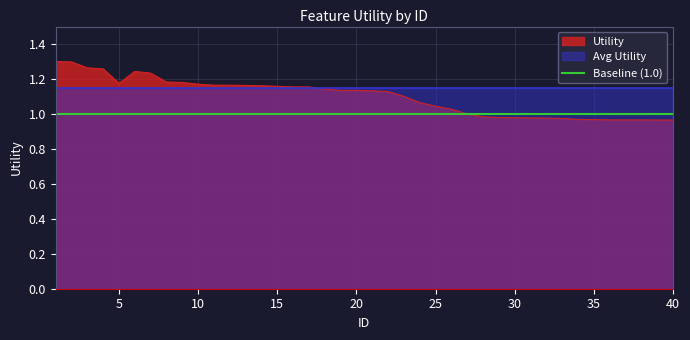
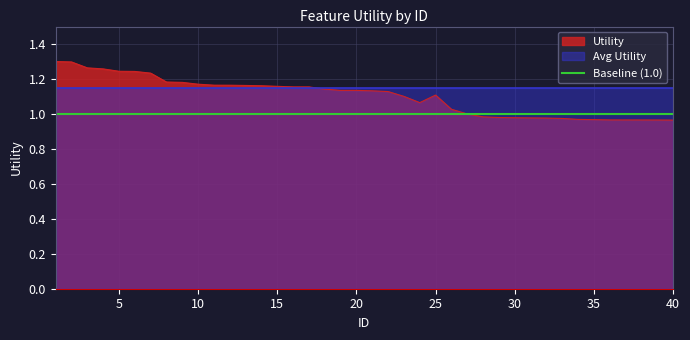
  {
    "Utility": {
-     "5": 1.18,
+     "5": 1.24,
      "10": 1.17,
      "20": 1.13,
-     "25": 1.04,
+     "25": 1.11,
      "30": 0.98,
      "35": 0.97,
      "40": 0.96
    },
    "Avg Utility": {
      "5": 1.15,
      "10": 1.15,
      "20": 1.15,
      "25": 1.15,
      "30": 1.15,
      "35": 1.15,
      "40": 1.15
    },
    "Baseline (1.0)": {
      "5": 1.00,
      "10": 1.00,
      "15": 1.00,
      "20": 1.00,
      "25": 1.00,
      "30": 1.00,
      "35": 1.00,
      "40": 1.00
    }
  }
